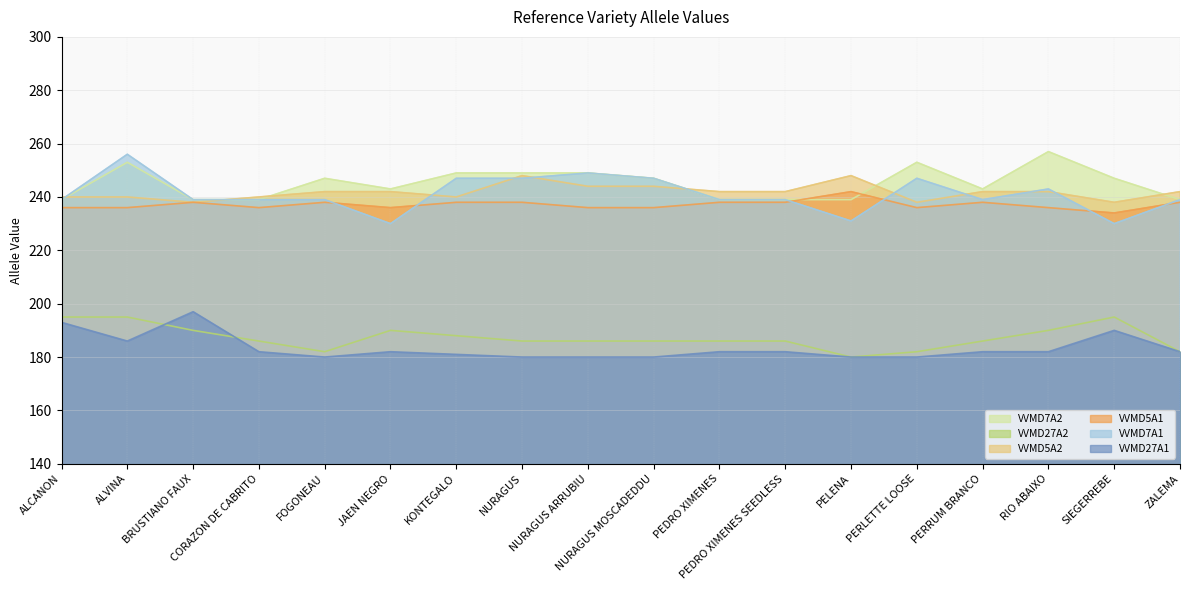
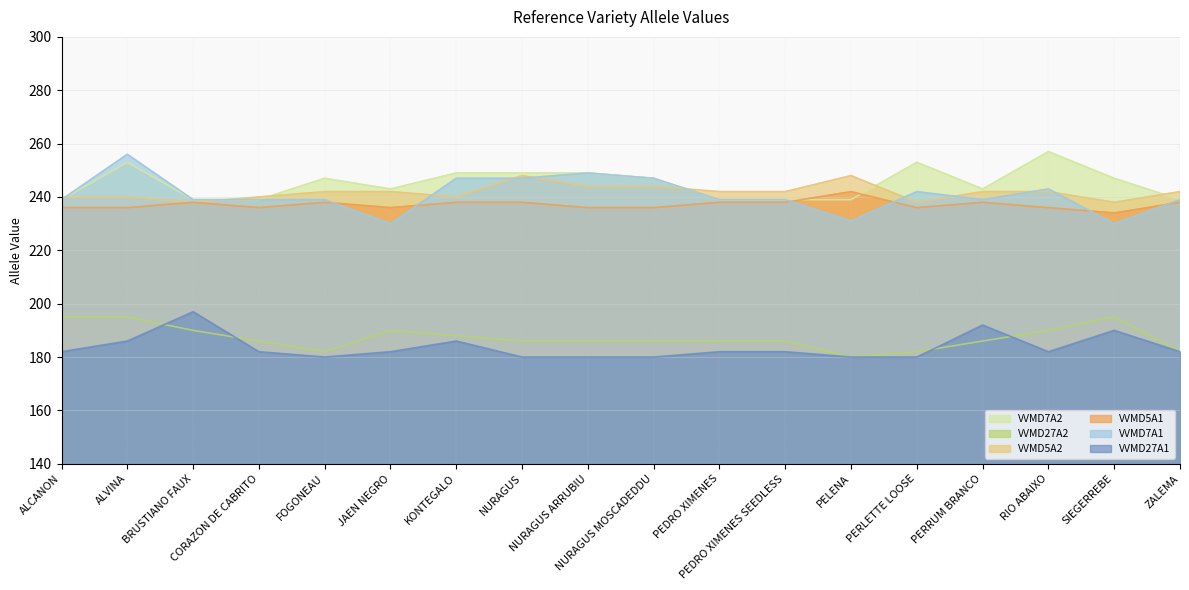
  {
    "VVMD7A1": {
      "ALVINA": 256,
      "FOGONEAU": 239,
      "JAEN NEGRO": 230,
      "KONTEGALO": 247,
      "NURAGUS": 247,
      "PELENA": 231,
-     "PERLETTE LOOSE": 247,
+     "PERLETTE LOOSE": 242,
      "PERRUM BRANCO": 239,
      "RIO ABAIXO": 243,
      "SIEGERREBE": 230
    },
    "VVMD27A1": {
-     "ALCANON": 193,
+     "ALCANON": 182,
      "ALVINA": 186,
      "BRUSTIANO FAUX": 197,
      "CORAZON DE CABRITO": 182,
      "FOGONEAU": 180,
      "JAEN NEGRO": 182,
-     "KONTEGALO": 181,
+     "KONTEGALO": 186,
      "NURAGUS": 180,
      "NURAGUS ARRUBIU": 180,
      "NURAGUS MOSCADEDDU": 180,
      "PEDRO XIMENES": 182,
      "PEDRO XIMENES SEEDLESS": 182,
      "PERLETTE LOOSE": 180,
-     "PERRUM BRANCO": 182,
+     "PERRUM BRANCO": 192,
      "RIO ABAIXO": 182,
      "SIEGERREBE": 190
    }
  }
